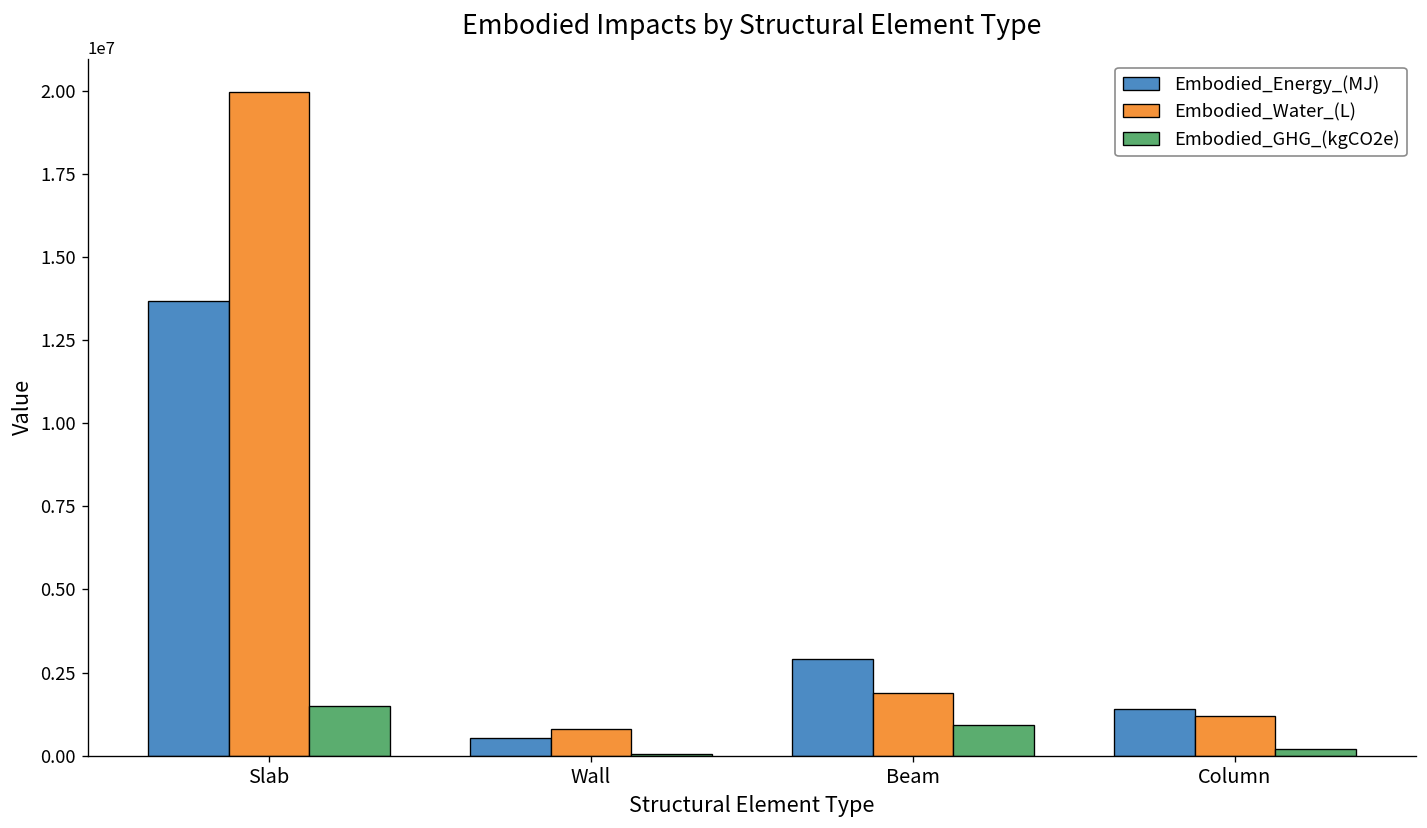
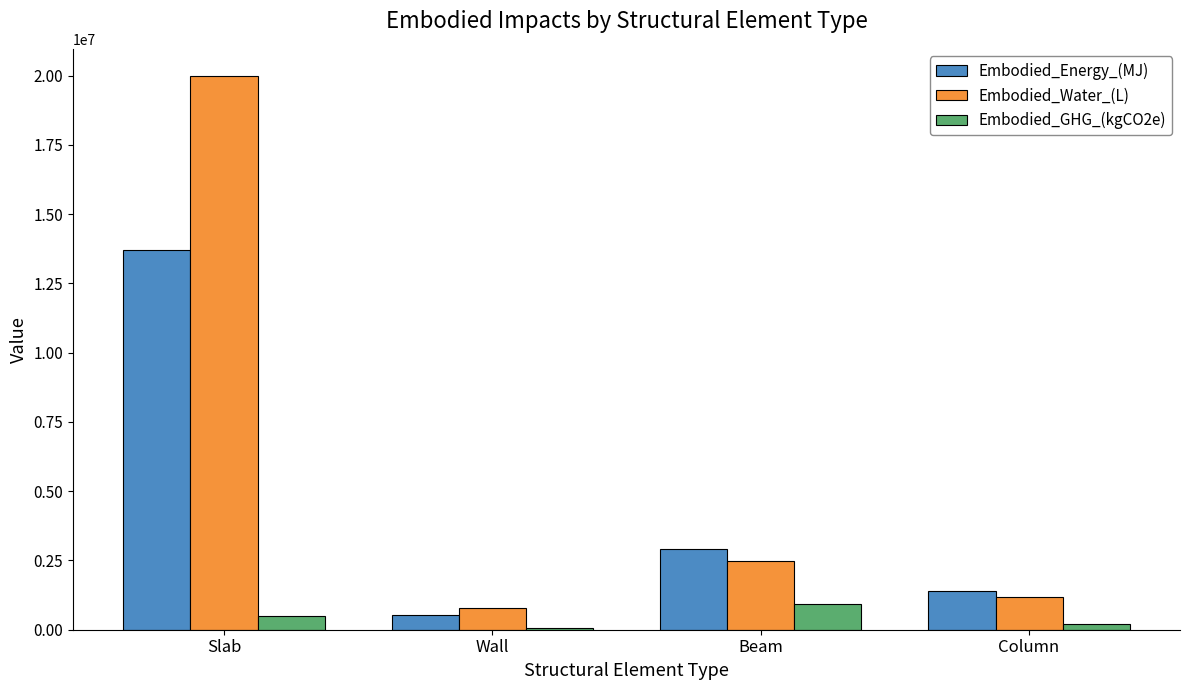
  {
    "Embodied_Energy_(MJ)": {
      "Slab": 13700000,
      "Wall": 500000,
      "Beam": 2900000,
      "Column": 1400000
    },
    "Embodied_Water_(L)": {
      "Slab": 20000000,
      "Wall": 800000,
-     "Beam": 1900000,
+     "Beam": 2500000,
      "Column": 1200000
    },
    "Embodied_GHG_(kgCO2e)": {
-     "Slab": 1500000,
+     "Slab": 500000,
      "Beam": 900000,
      "Column": 200000
    }
  }
